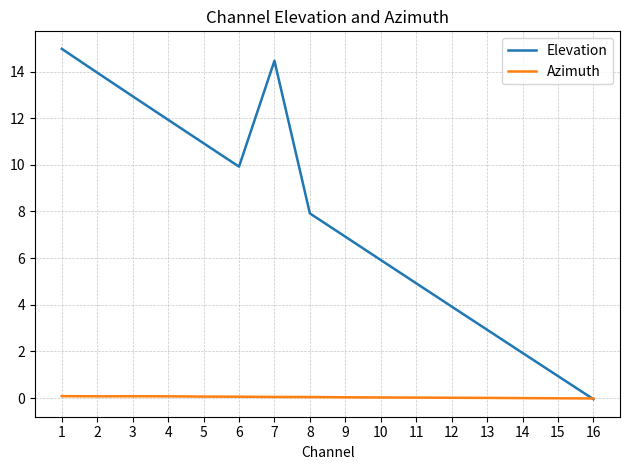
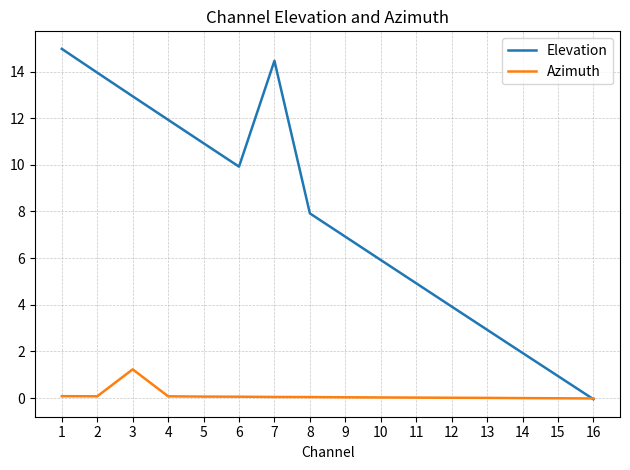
  {
    "Elevation": {
      "1": 15.0,
      "2": 14.0,
      "3": 12.9,
      "4": 11.9,
      "5": 10.9,
      "6": 9.9,
      "7": 14.5,
      "8": 7.9,
      "9": 6.9,
      "10": 5.9,
      "11": 4.9,
      "12": 3.9,
      "13": 2.9,
      "14": 1.9,
      "15": 0.9
    },
    "Azimuth": {
      "1": 0.1,
      "2": 0.1,
-     "3": 0.1,
+     "3": 1.2,
      "4": 0.1,
      "5": 0.1,
      "6": 0.1,
      "7": 0.0,
      "8": 0.0,
      "9": 0.0,
      "10": 0.0,
      "11": 0.0,
      "12": 0.0,
      "13": 0.0,
      "14": 0.0,
      "15": 0.0
    }
  }
